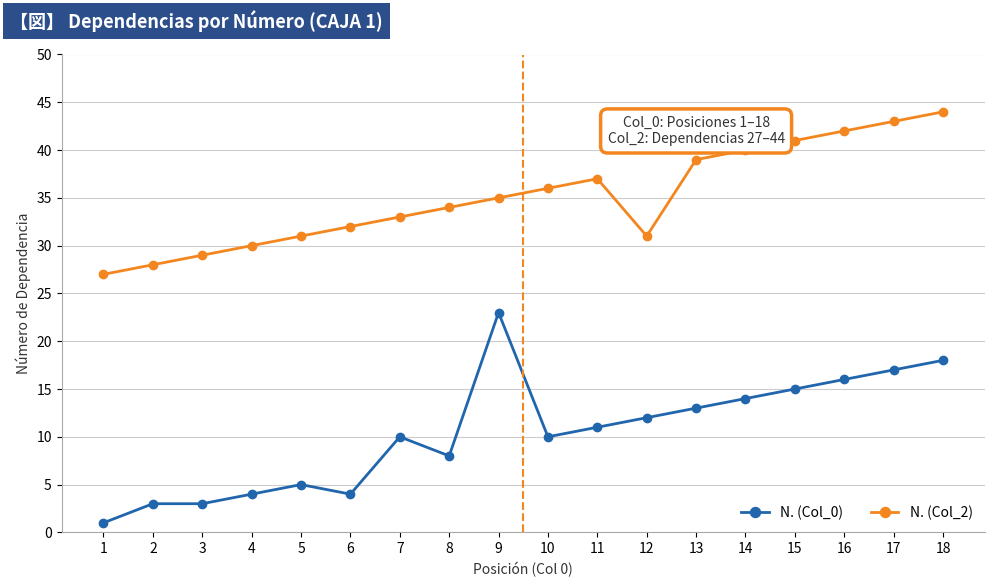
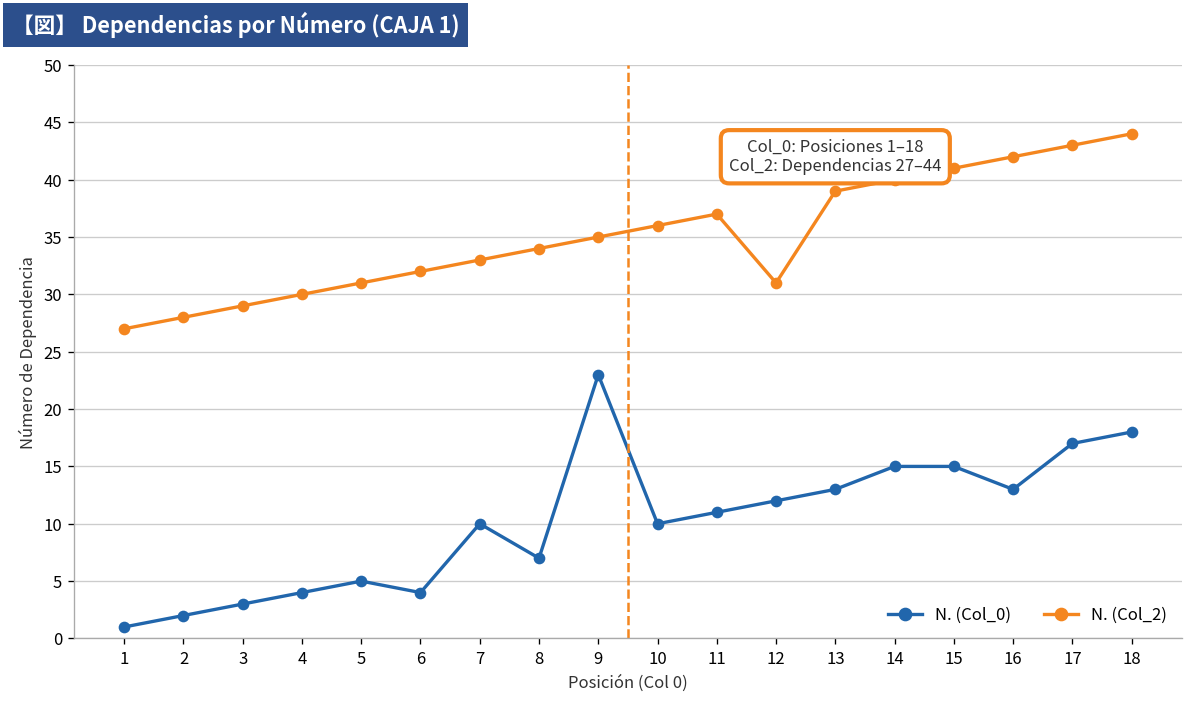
  {
    "N. (Col_0)": {
      "1": 1,
-     "2": 3,
+     "2": 2,
      "3": 3,
      "4": 4,
      "5": 5,
      "6": 4,
      "7": 10,
-     "8": 8,
+     "8": 7,
      "9": 23,
      "10": 10,
      "11": 11,
      "12": 12,
      "13": 13,
-     "14": 14,
+     "14": 15,
      "15": 15,
-     "16": 16,
+     "16": 13,
      "17": 17,
      "18": 18
    },
    "N. (Col_2)": {
      "1": 27,
      "2": 28,
      "3": 29,
      "4": 30,
      "5": 31,
      "6": 32,
      "7": 33,
      "8": 34,
      "9": 35,
      "10": 36,
      "11": 37,
      "12": 31,
      "13": 39,
      "15": 41,
      "16": 42,
      "17": 43,
      "18": 44
    }
  }
